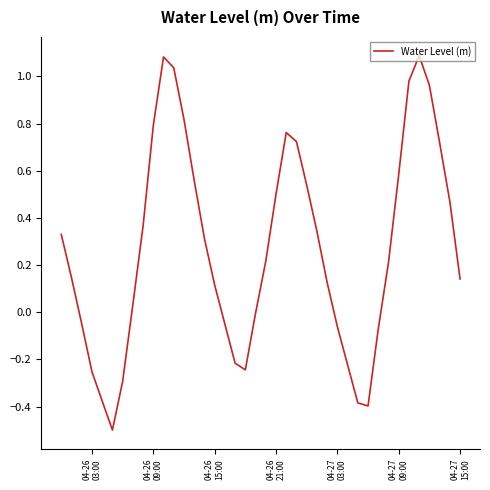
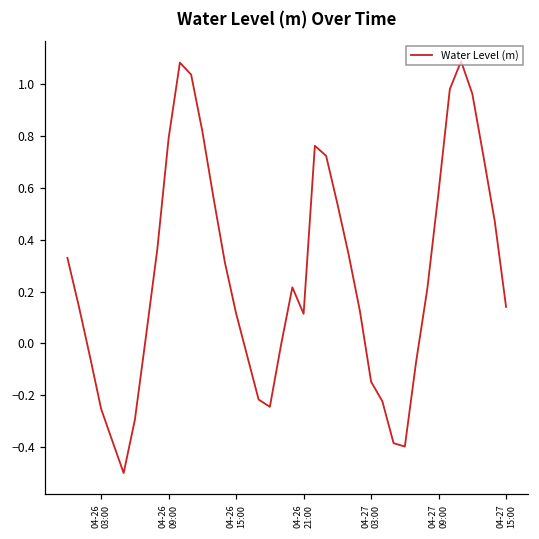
  {
    "04-26 03:00": -0.25,
    "04-26 09:00": 0.79,
    "04-26 15:00": 0.12,
-   "04-26 21:00": 0.50,
-   "04-27 03:00": -0.06,
+   "04-26 21:00": 0.11,
+   "04-27 03:00": -0.15,
    "04-27 09:00": 0.58,
    "04-27 15:00": 0.14
  }
